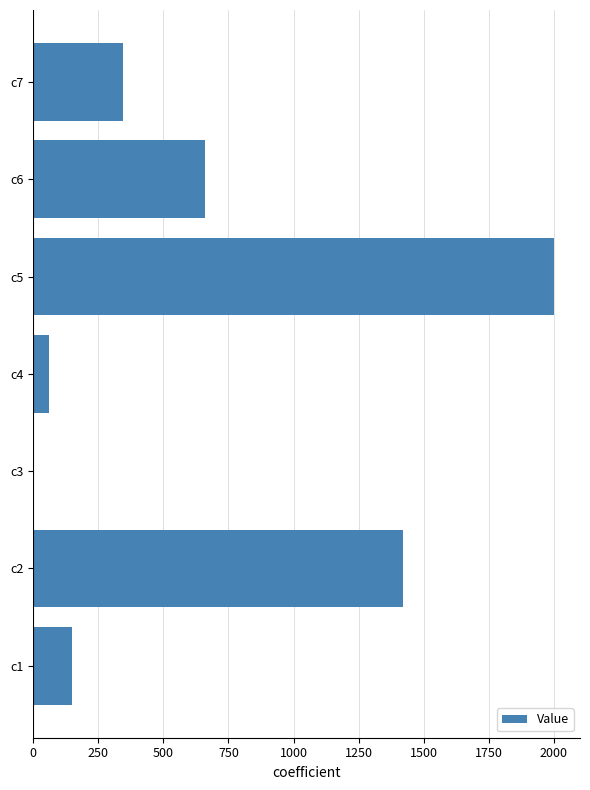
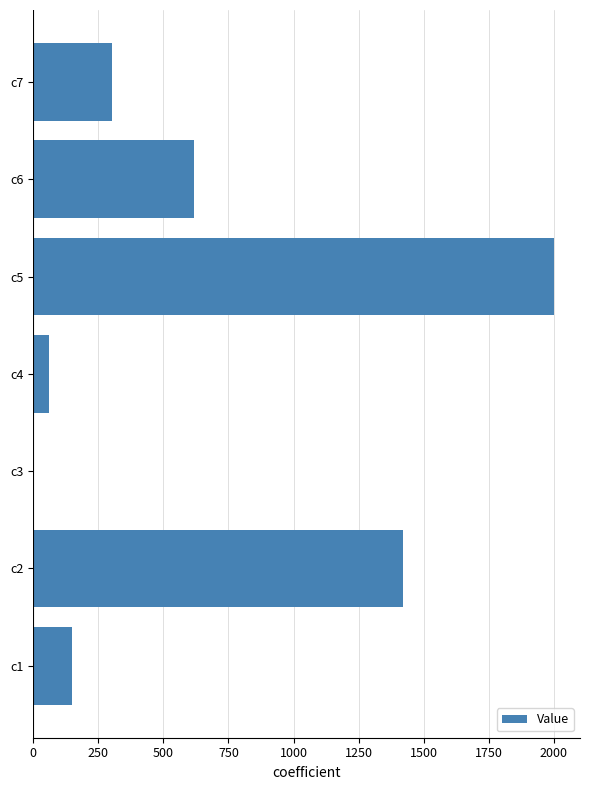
  {
-   "c7": 350,
-   "c6": 660,
+   "c7": 300,
+   "c6": 620,
    "c5": 2000,
    "c4": 60,
    "c2": 1420,
    "c1": 150
  }
